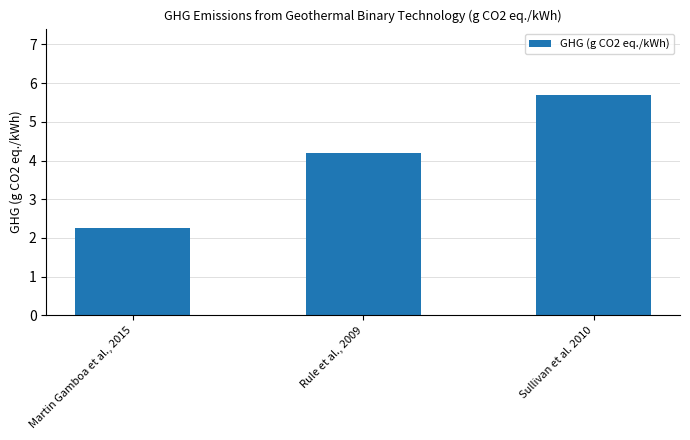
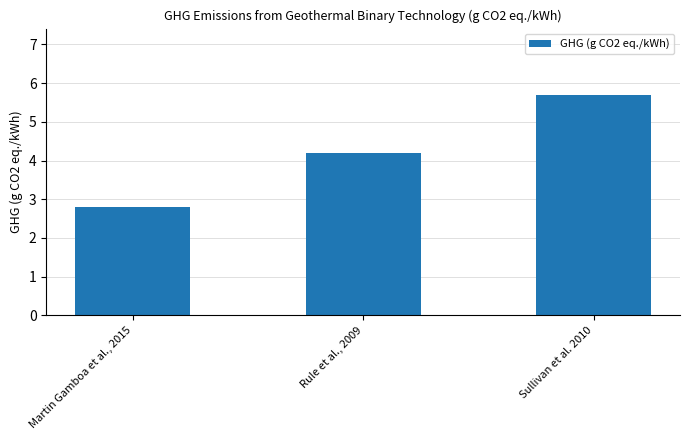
  {
-   "Martin Gamboa et al., 2015": 2.3,
+   "Martin Gamboa et al., 2015": 2.8,
    "Rule et al., 2009": 4.2,
    "Sullivan et al. 2010": 5.7
  }
